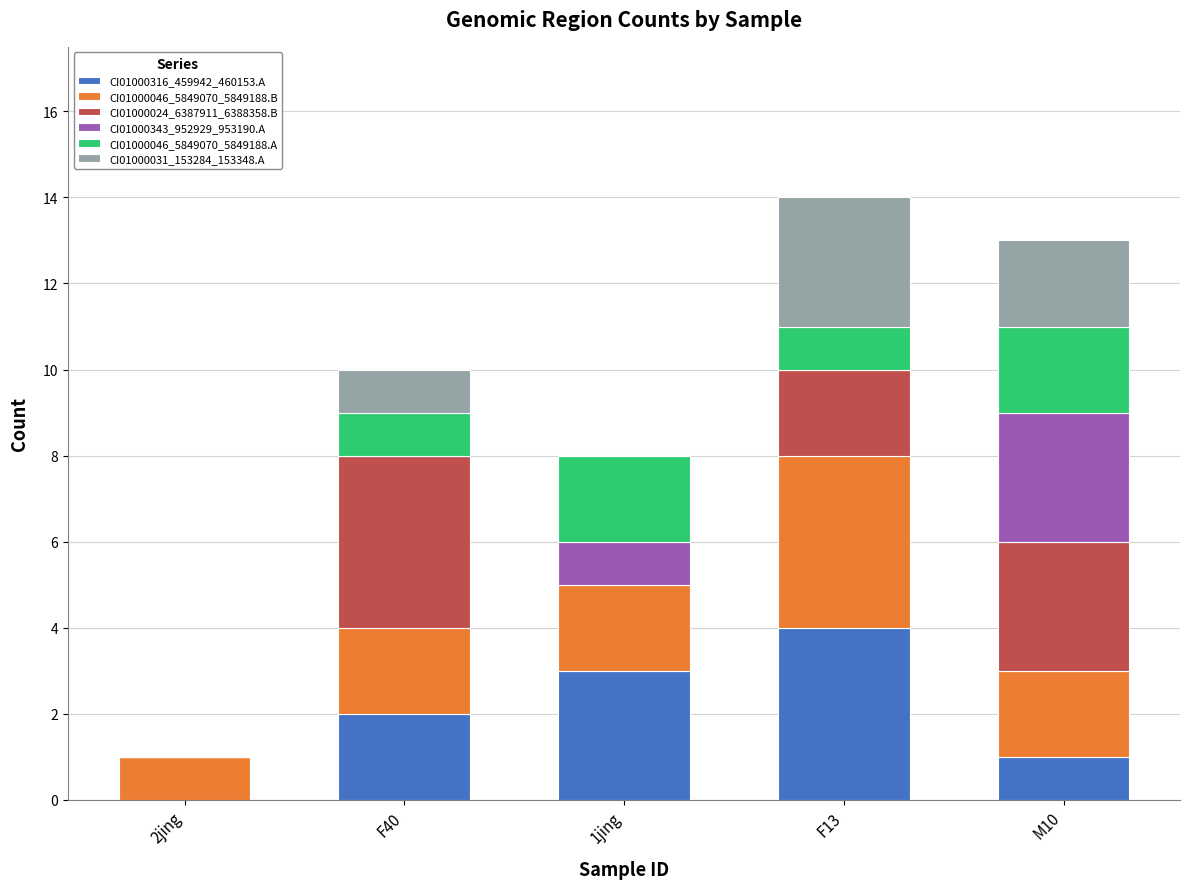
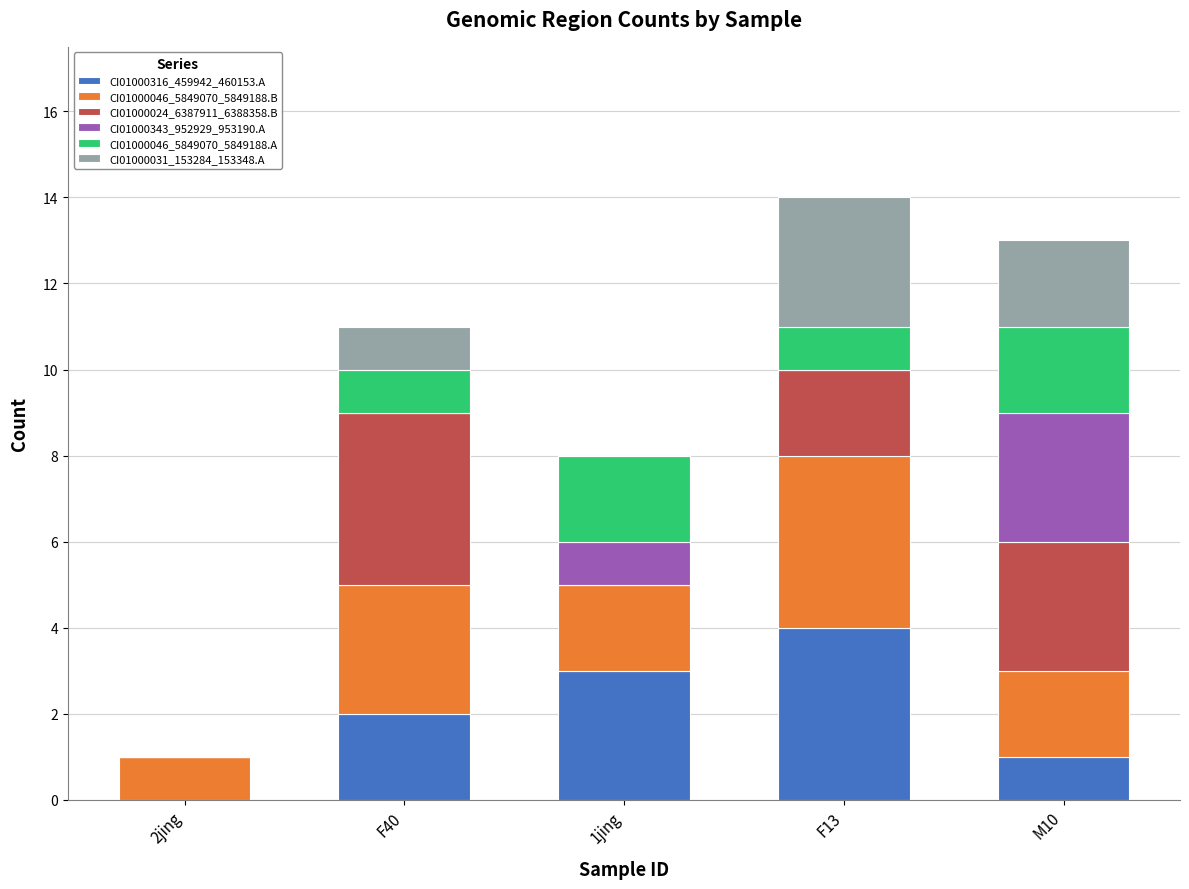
  {
    "CI01000316_459942_460153.A": {
      "2jing": 0,
      "F40": 2,
      "1jing": 3,
      "F13": 4,
      "M10": 1
    },
    "CI01000046_5849070_5849188.B": {
      "2jing": 1,
-     "F40": 2,
+     "F40": 3,
      "1jing": 2,
      "F13": 4,
      "M10": 2
    },
    "CI01000024_6387911_6388358.B": {
      "2jing": 0,
      "F40": 4,
      "1jing": 0,
      "F13": 2,
      "M10": 3
    },
    "CI01000343_952929_953190.A": {
      "2jing": 0,
      "F40": 0,
      "1jing": 1,
      "F13": 0,
      "M10": 3
    },
    "CI01000046_5849070_5849188.A": {
      "2jing": 0,
      "F40": 1,
      "1jing": 2,
      "F13": 1,
      "M10": 2
    },
    "CI01000031_153284_153348.A": {
      "2jing": 0,
      "F40": 1,
      "1jing": 0,
      "F13": 3,
      "M10": 2
    }
  }
